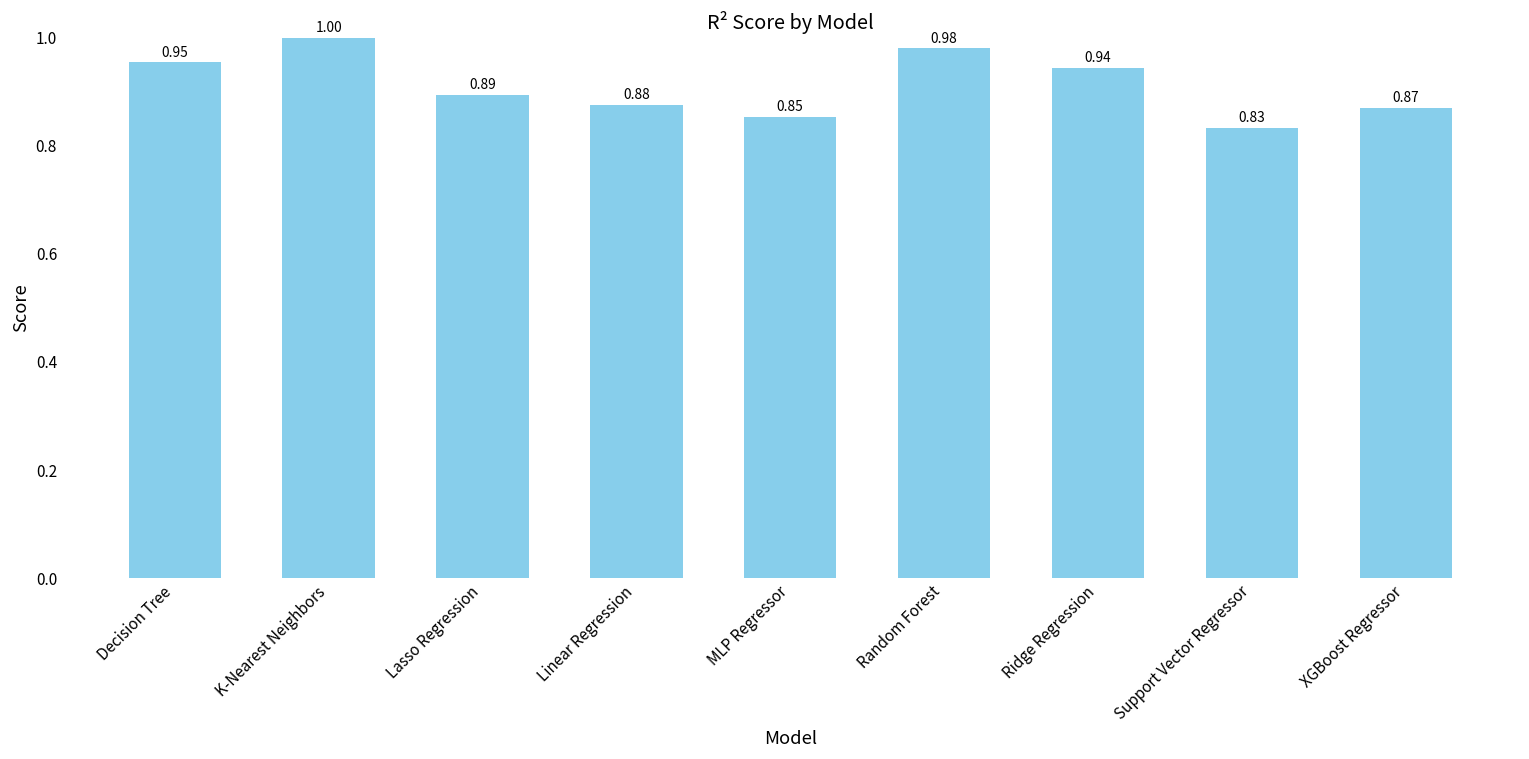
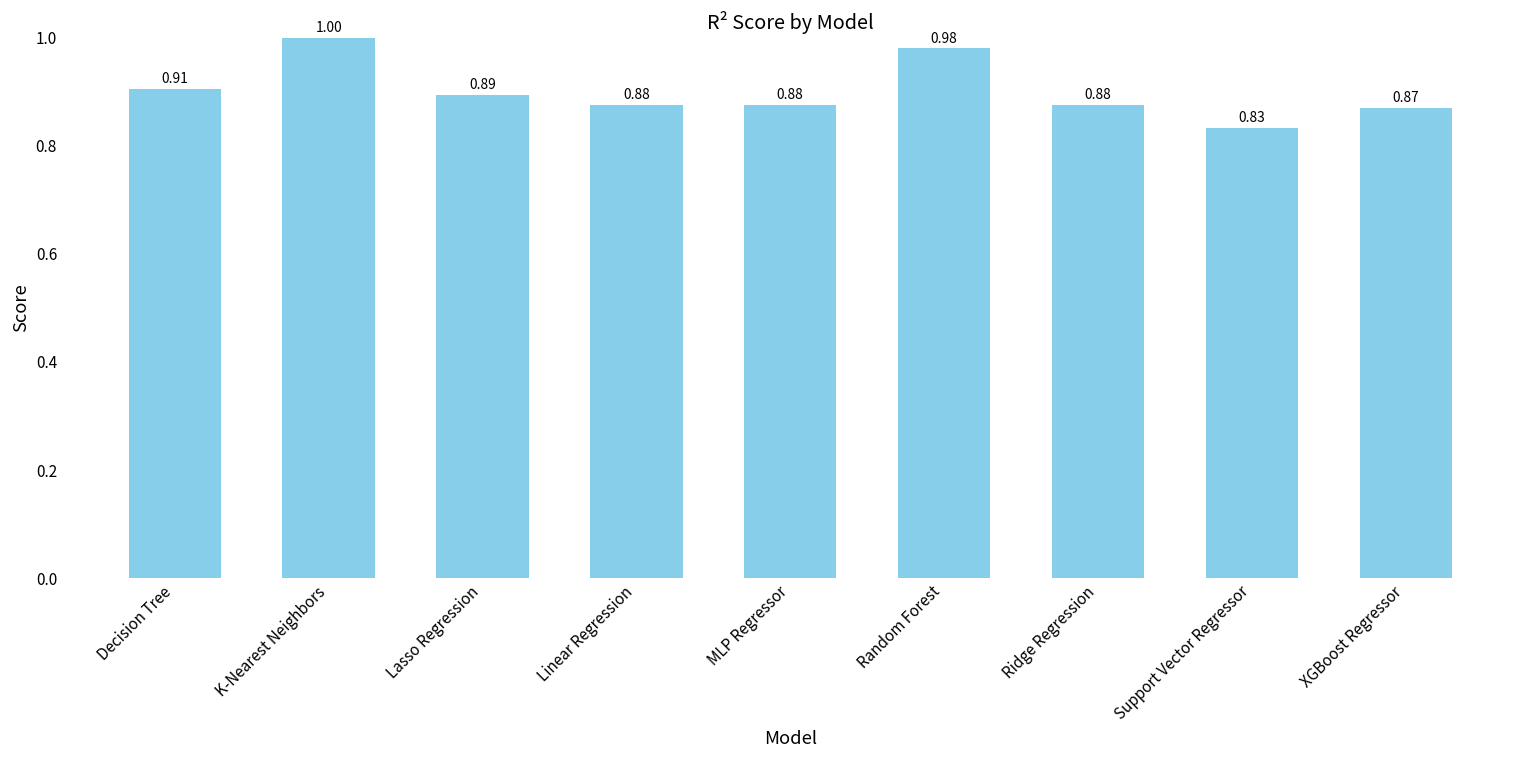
  {
-   "Decision Tree": 0.95,
+   "Decision Tree": 0.91,
    "K-Nearest Neighbors": 1.00,
    "Lasso Regression": 0.89,
    "Linear Regression": 0.88,
-   "MLP Regressor": 0.85,
+   "MLP Regressor": 0.88,
    "Random Forest": 0.98,
-   "Ridge Regression": 0.94,
+   "Ridge Regression": 0.88,
    "Support Vector Regressor": 0.83,
    "XGBoost Regressor": 0.87
  }
